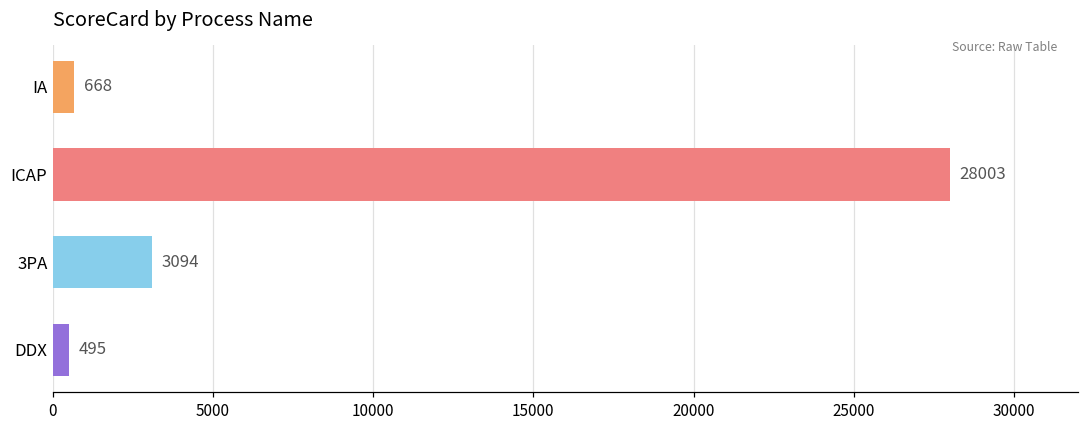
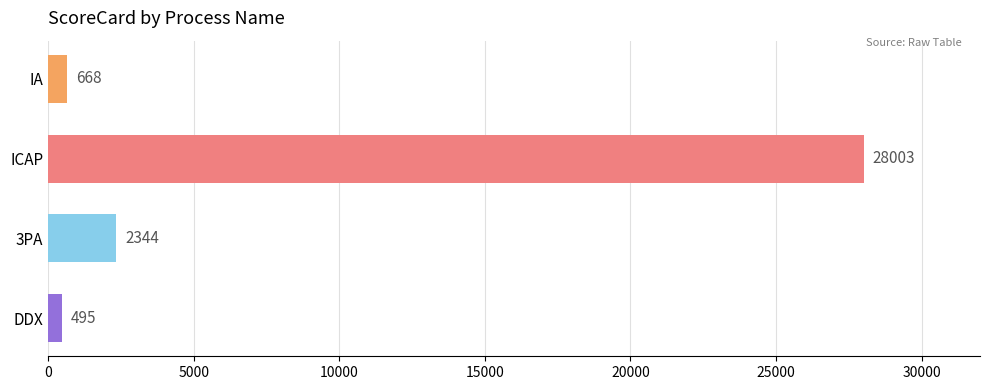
  {
    "IA": 668,
    "ICAP": 28003,
-   "3PA": 3094,
+   "3PA": 2344,
    "DDX": 495
  }
